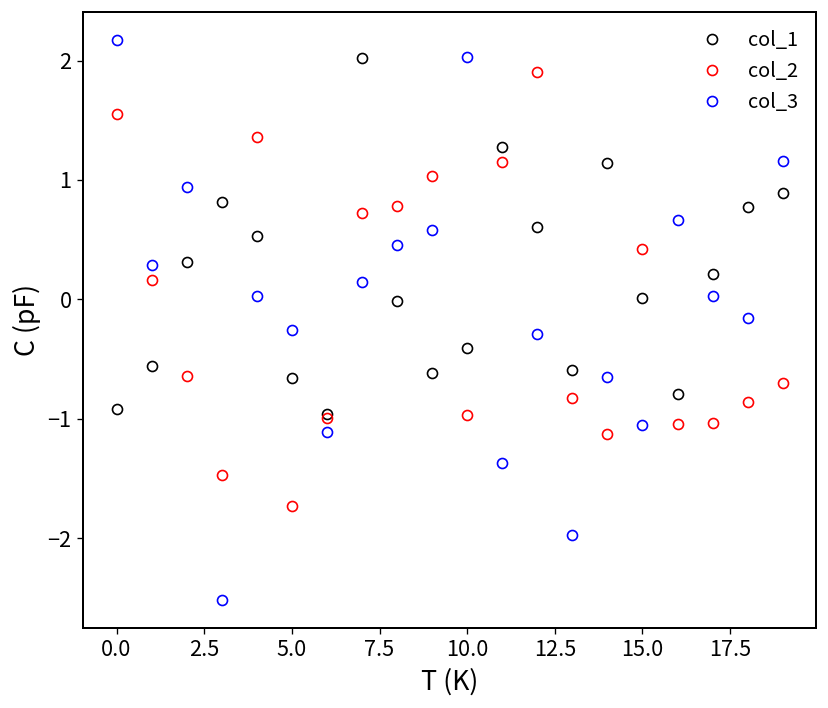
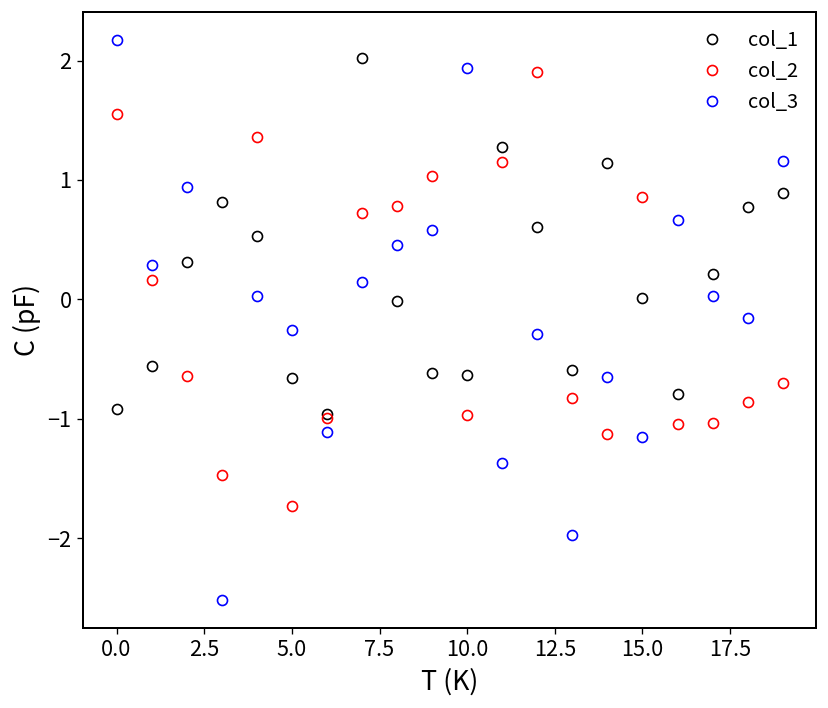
  {
    "col_1": {
      "0.0": -0.9,
      "5.0": -0.7,
-     "10.0": -0.4,
+     "10.0": -0.6,
      "15.0": 0.0
    },
    "col_2": {
      "0.0": 1.6,
      "5.0": -1.7,
      "10.0": -1.0,
-     "15.0": 0.4
+     "15.0": 0.9
    },
    "col_3": {
      "0.0": 2.2,
      "5.0": -0.3,
-     "10.0": 2.0,
-     "15.0": -1.0
+     "10.0": 1.9,
+     "15.0": -1.2
    }
  }
